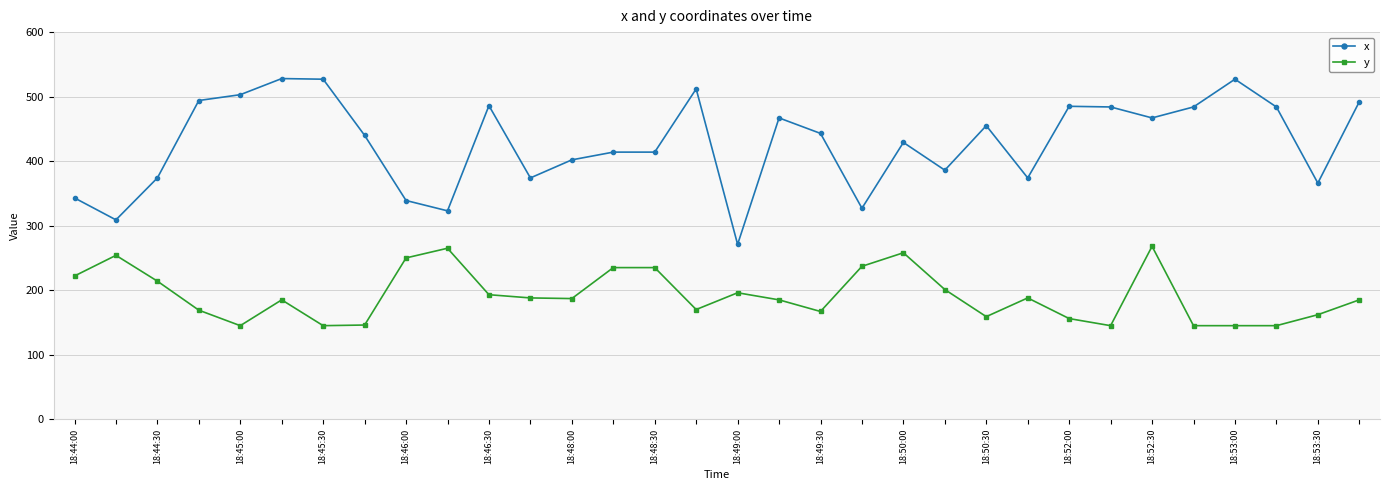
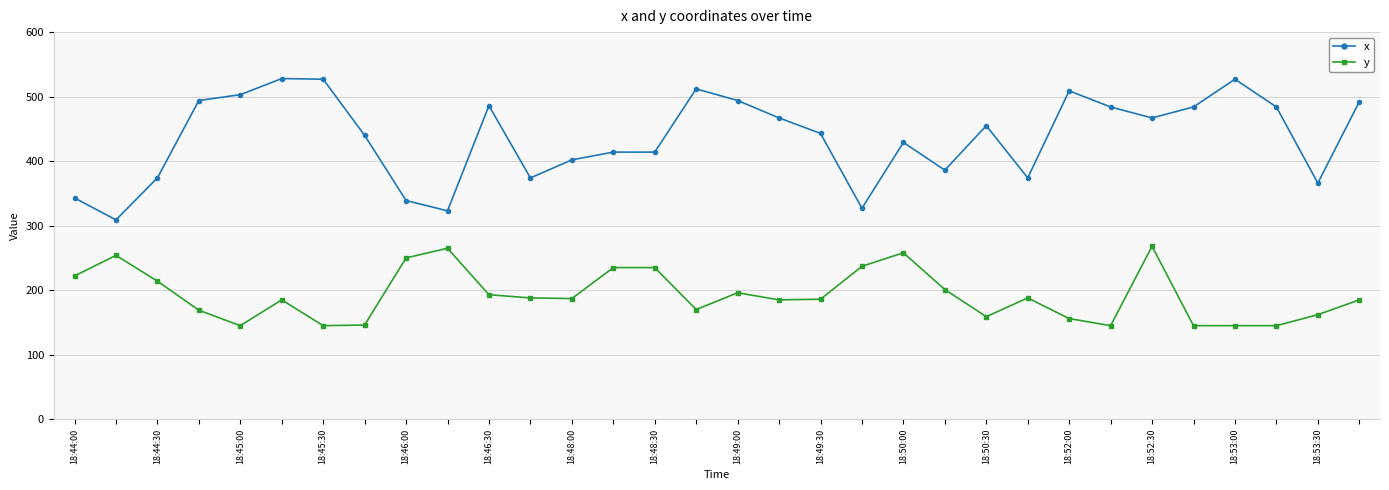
  {
    "x": {
      "18:44:00": 340,
      "18:44:30": 370,
      "18:45:00": 500,
      "18:45:30": 530,
      "18:46:00": 340,
      "18:46:30": 490,
      "18:48:00": 400,
      "18:48:30": 410,
-     "18:49:00": 270,
+     "18:49:00": 490,
      "18:49:30": 440,
      "18:50:00": 430,
      "18:50:30": 460,
-     "18:52:00": 490,
+     "18:52:00": 510,
      "18:52:30": 470,
      "18:53:00": 530,
      "18:53:30": 370
    },
    "y": {
      "18:44:00": 220,
      "18:44:30": 210,
      "18:45:00": 150,
      "18:45:30": 150,
      "18:46:00": 250,
      "18:46:30": 190,
      "18:48:00": 190,
      "18:48:30": 240,
      "18:49:00": 200,
-     "18:49:30": 170,
+     "18:49:30": 190,
      "18:50:00": 260,
      "18:50:30": 160,
      "18:52:00": 160,
      "18:52:30": 270,
      "18:53:00": 150,
      "18:53:30": 160
    }
  }
